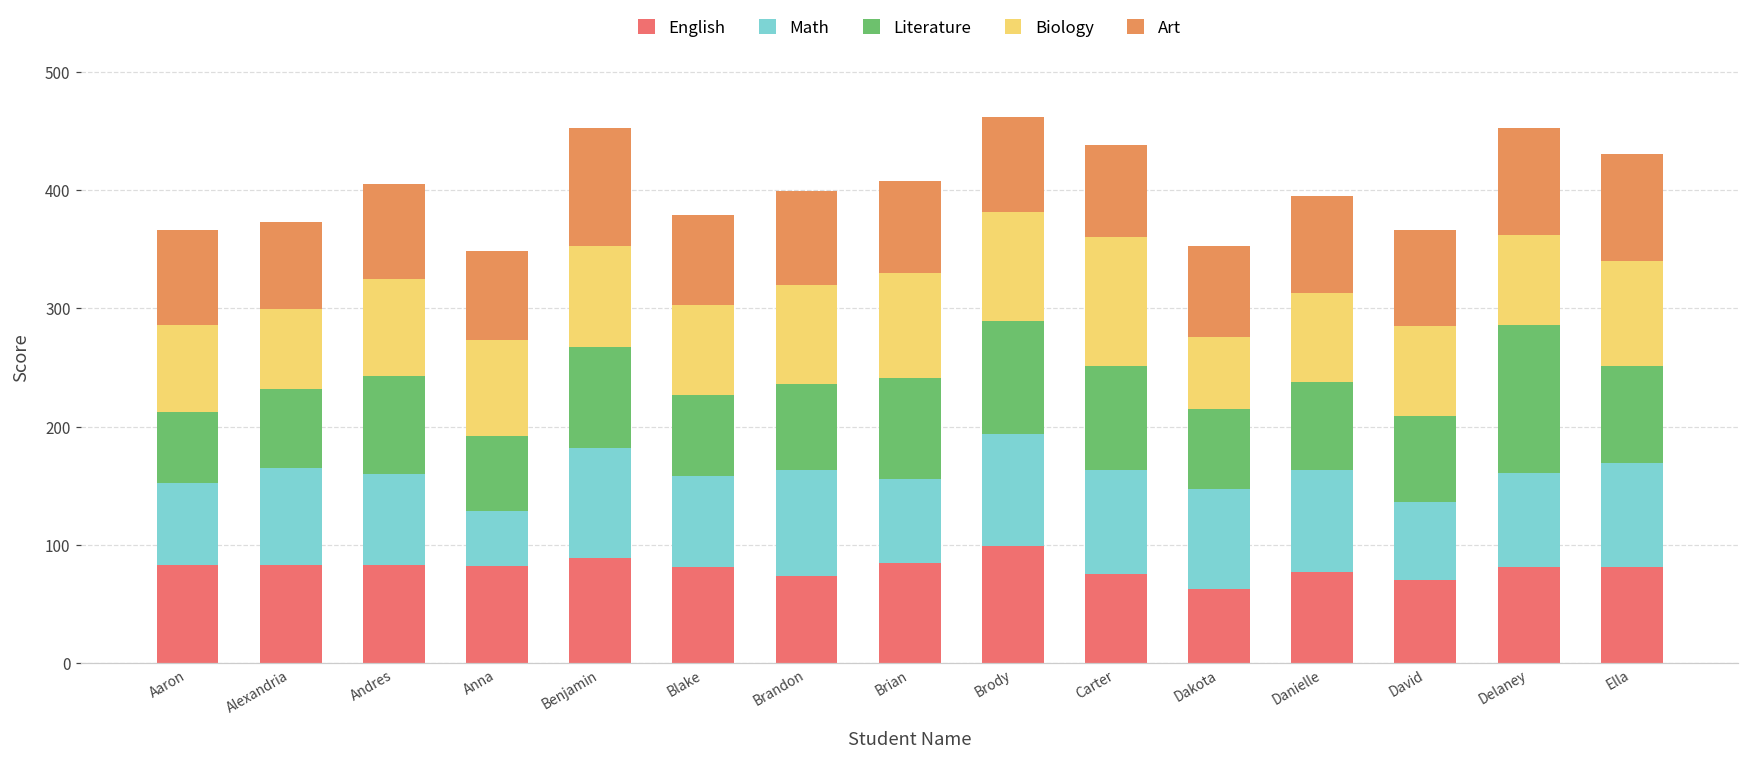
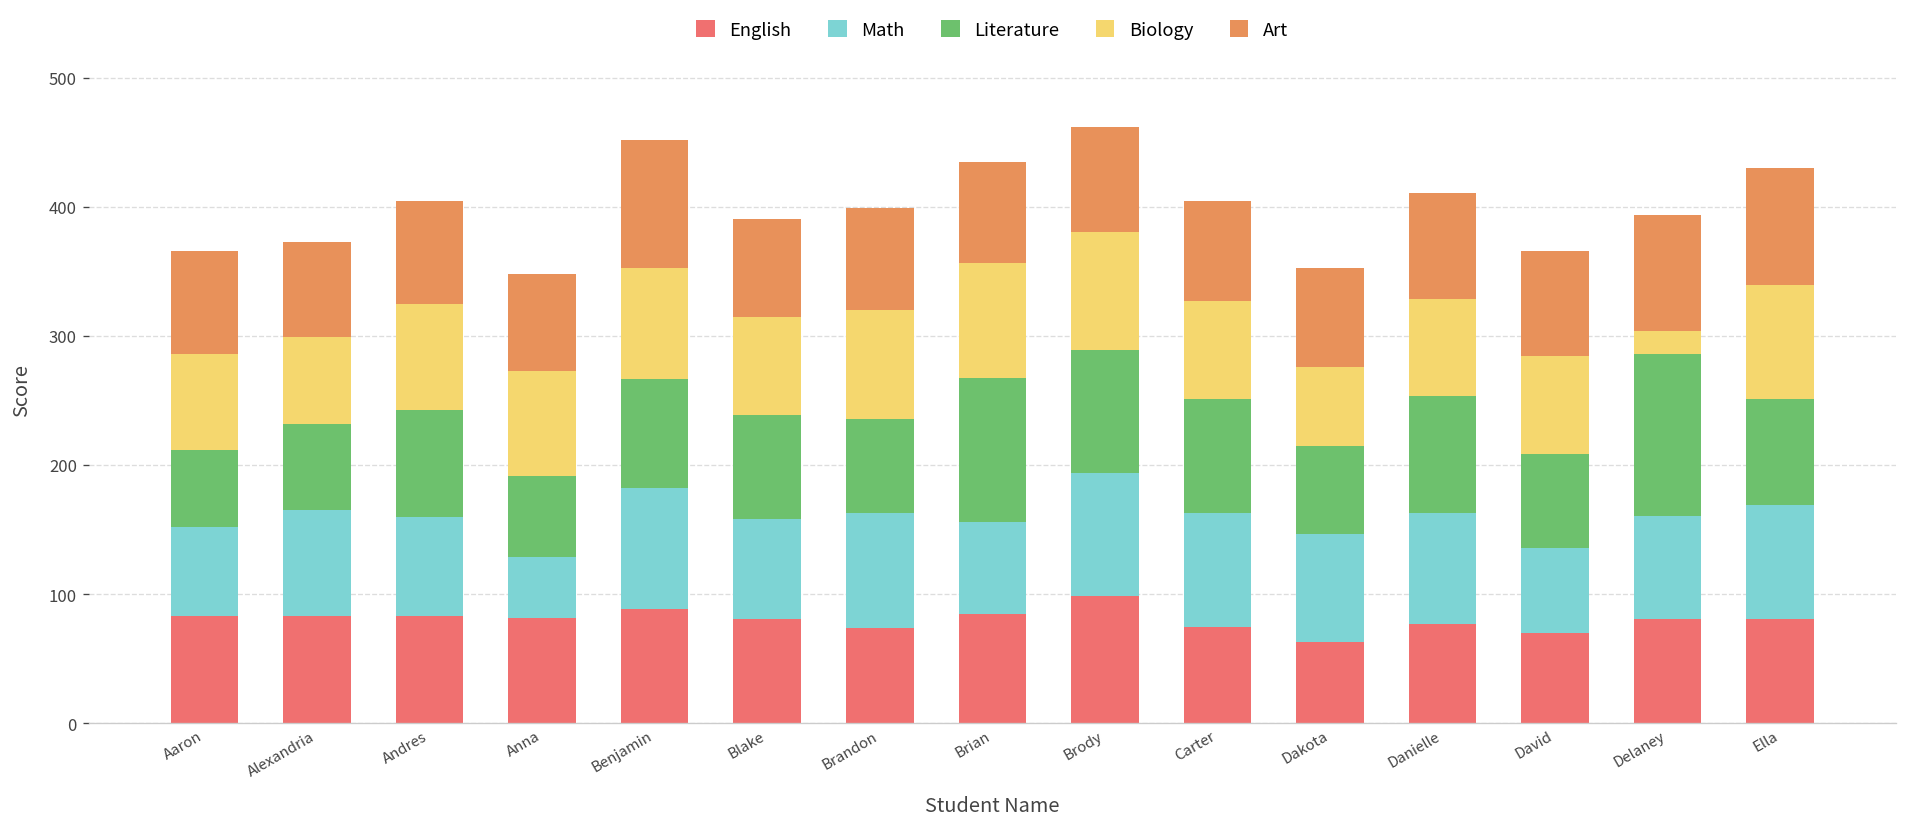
  {
    "Math": {
      "Aaron": 69,
      "Alexandria": 82,
      "Andres": 77,
      "Anna": 47,
      "Benjamin": 93,
      "Blake": 77,
      "Brandon": 89,
      "Brian": 71,
      "Brody": 95,
      "Carter": 88,
      "Dakota": 84,
      "Danielle": 86,
      "David": 66,
      "Delaney": 80,
      "Ella": 88
    },
    "Literature": {
      "Aaron": 60,
      "Alexandria": 67,
      "Andres": 83,
      "Anna": 63,
      "Benjamin": 85,
-     "Blake": 69,
+     "Blake": 81,
      "Brandon": 73,
-     "Brian": 85,
+     "Brian": 112,
      "Brody": 95,
      "Carter": 88,
      "Dakota": 68,
-     "Danielle": 75,
+     "Danielle": 91,
      "David": 73,
      "Delaney": 125,
      "Ella": 82
    },
    "Biology": {
      "Aaron": 74,
      "Alexandria": 67,
      "Andres": 82,
      "Anna": 81,
      "Benjamin": 86,
      "Blake": 76,
      "Brandon": 84,
      "Brian": 89,
      "Brody": 92,
-     "Carter": 109,
+     "Carter": 76,
      "Dakota": 61,
      "Danielle": 75,
      "David": 76,
-     "Delaney": 76,
+     "Delaney": 18,
      "Ella": 89
    }
  }
